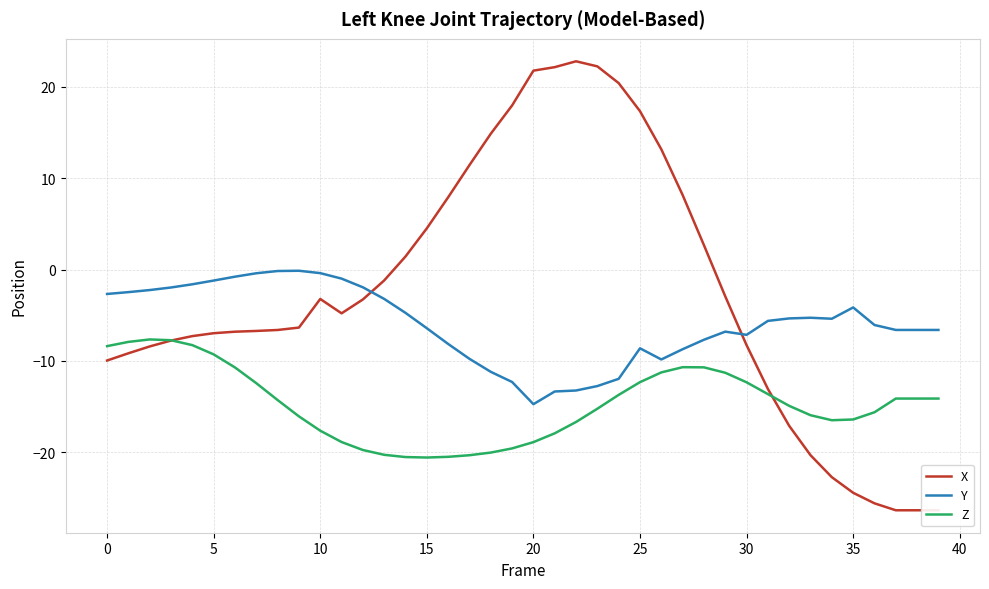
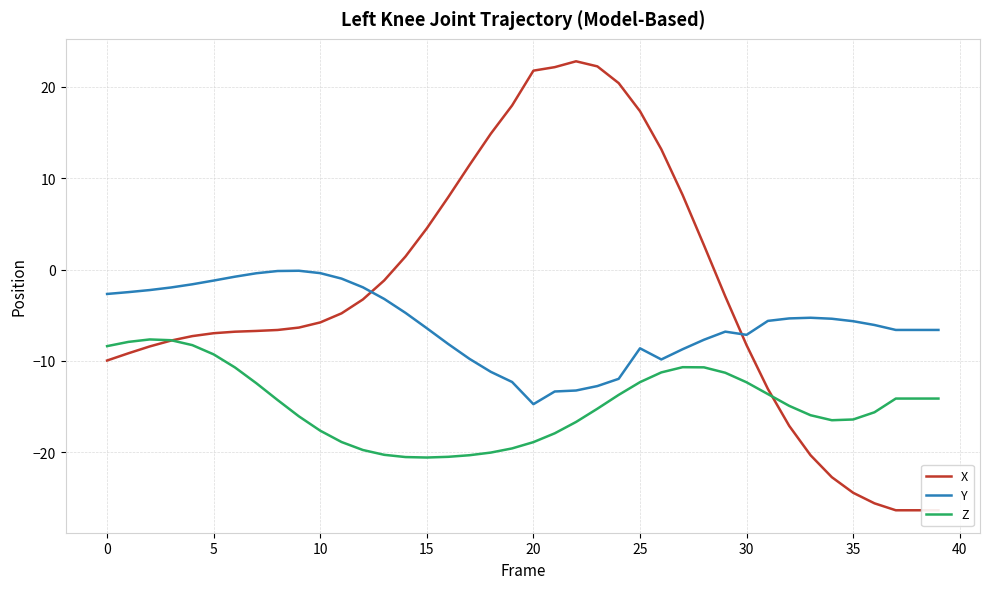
  {
    "X": {
      "0": -10,
      "5": -7,
-     "10": -3,
+     "10": -6,
      "15": 5,
      "20": 22,
      "25": 17,
      "30": -8,
      "35": -24
    },
    "Y": {
      "0": -3,
      "5": -1,
      "10": 0,
      "15": -6,
      "20": -15,
      "25": -9,
      "30": -7,
-     "35": -4
+     "35": -6
    },
    "Z": {
      "0": -8,
      "5": -9,
      "10": -18,
      "15": -21,
      "20": -19,
      "25": -12,
      "30": -12,
      "35": -16
    }
  }
